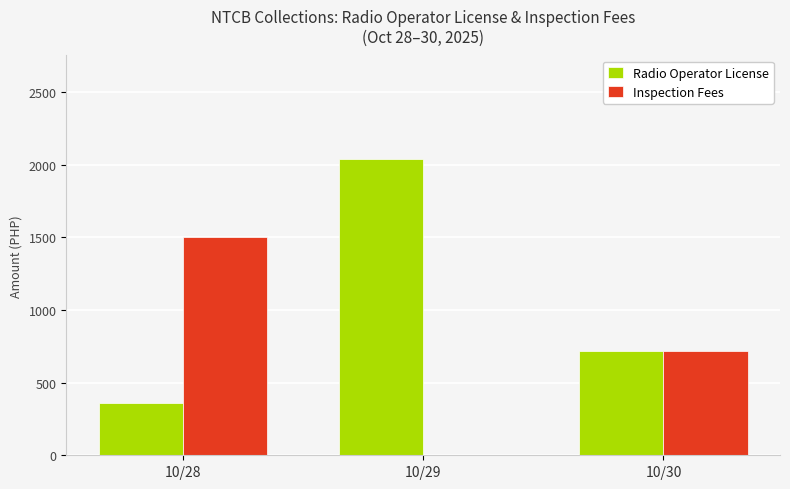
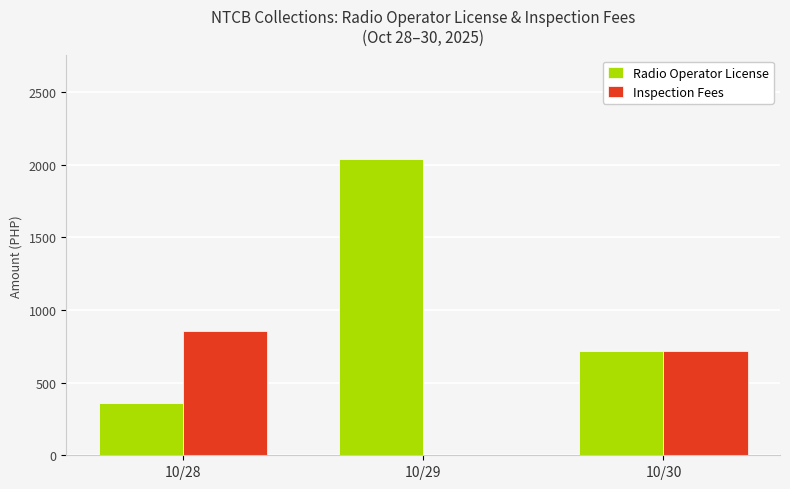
  {
    "Radio Operator License": {
      "10/28": 360,
      "10/29": 2040,
      "10/30": 720
    },
    "Inspection Fees": {
-     "10/28": 1500,
+     "10/28": 860,
      "10/29": 0,
      "10/30": 720
    }
  }
